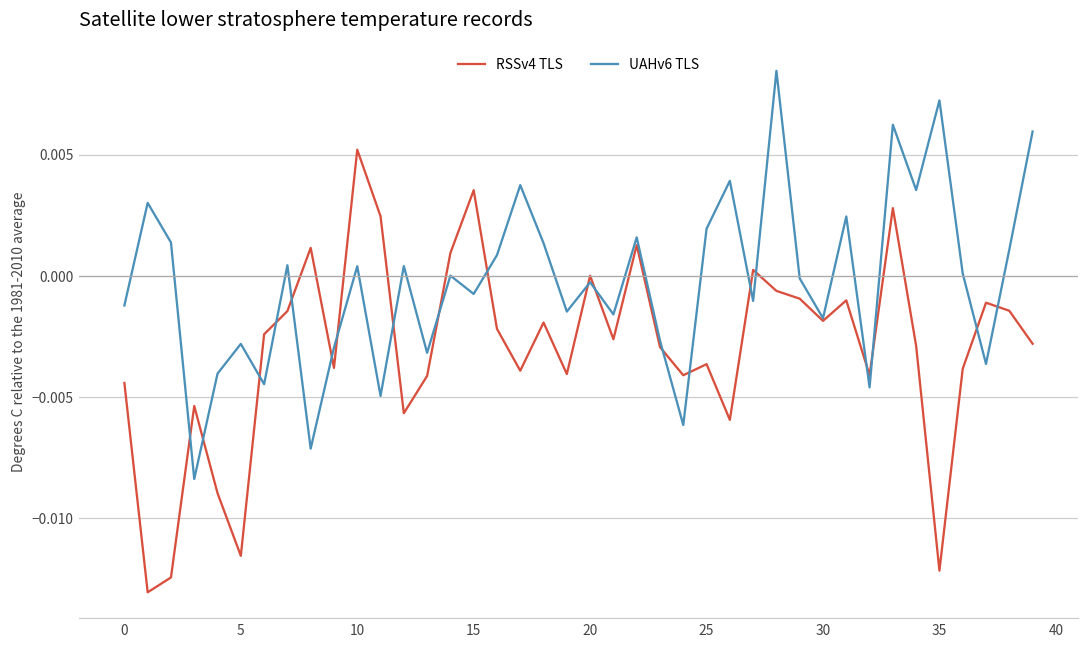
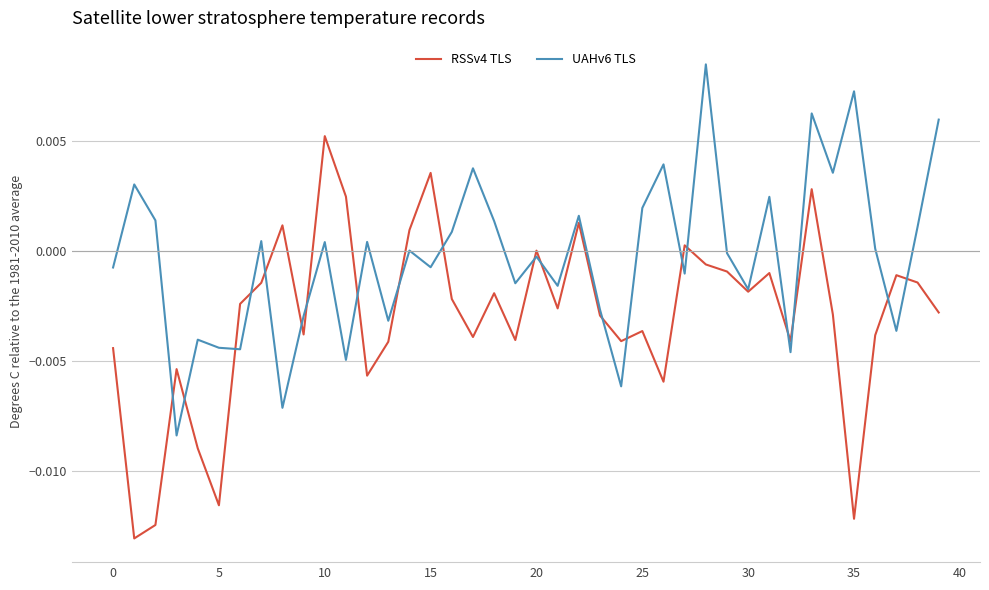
  {
    "RSSv4 TLS": {
      "0": -0.0044,
      "5": -0.0115,
      "10": 0.0052,
      "15": 0.0035,
      "20": 0.0000,
      "25": -0.0036,
      "35": -0.0122
    },
    "UAHv6 TLS": {
-     "0": -0.0012,
-     "5": -0.0028,
+     "0": -0.0007,
+     "5": -0.0044,
      "10": 0.0004,
      "15": -0.0007,
      "20": -0.0003,
      "25": 0.0020,
      "35": 0.0073
    }
  }
